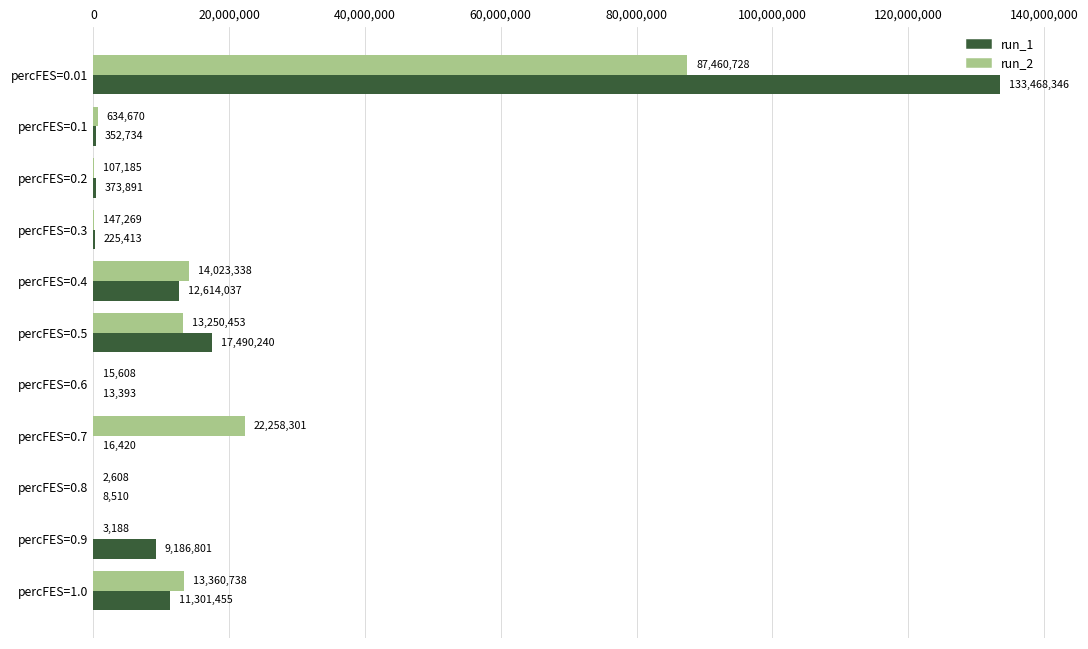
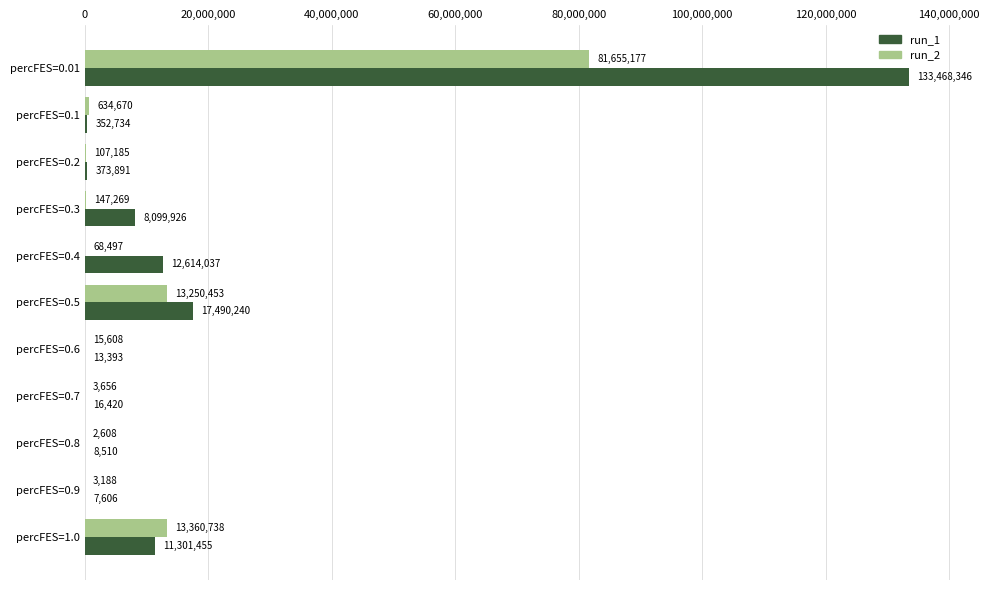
  {
    "run_1": {
      "percFES=0.01": "133,468,346",
      "percFES=0.1": "352,734",
      "percFES=0.2": "373,891",
-     "percFES=0.3": "225,413",
+     "percFES=0.3": "8,099,926",
      "percFES=0.4": "12,614,037",
      "percFES=0.5": "17,490,240",
      "percFES=0.6": "13,393",
      "percFES=0.7": "16,420",
      "percFES=0.8": "8,510",
-     "percFES=0.9": "9,186,801",
+     "percFES=0.9": "7,606",
      "percFES=1.0": "11,301,455"
    },
    "run_2": {
-     "percFES=0.01": "87,460,728",
+     "percFES=0.01": "81,655,177",
      "percFES=0.1": "634,670",
      "percFES=0.2": "107,185",
      "percFES=0.3": "147,269",
-     "percFES=0.4": "14,023,338",
+     "percFES=0.4": "68,497",
      "percFES=0.5": "13,250,453",
      "percFES=0.6": "15,608",
-     "percFES=0.7": "22,258,301",
+     "percFES=0.7": "3,656",
      "percFES=0.8": "2,608",
      "percFES=0.9": "3,188",
      "percFES=1.0": "13,360,738"
    }
  }
